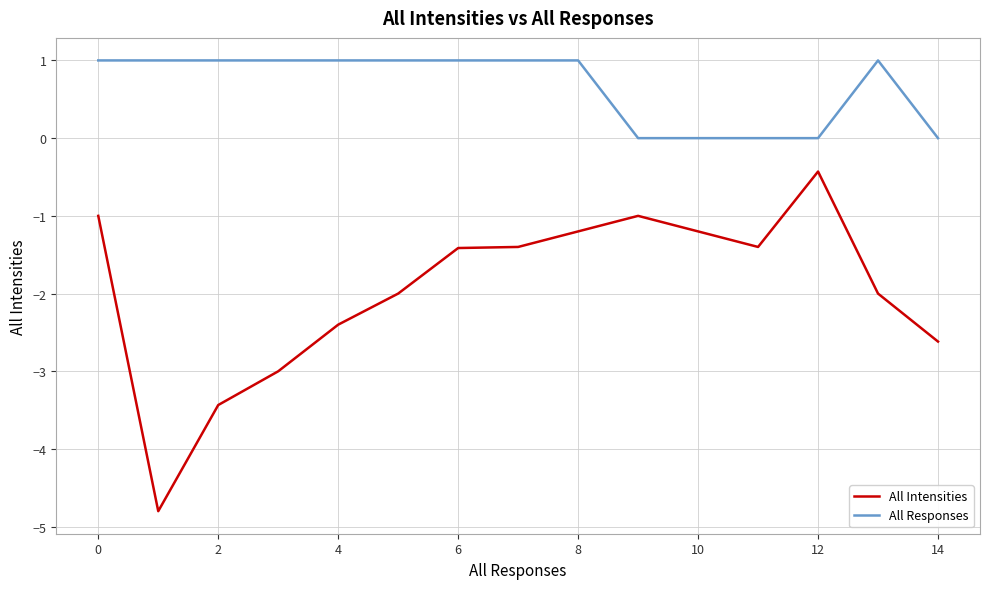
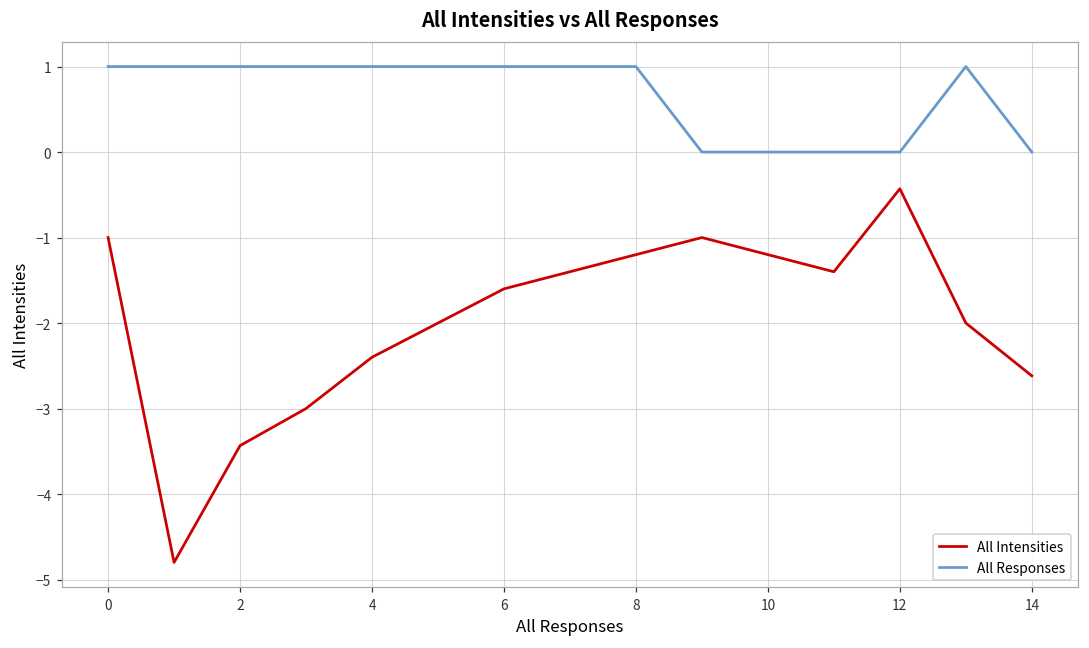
  {
    "All Intensities": {
      "0": -1.0,
      "2": -3.4,
      "4": -2.4,
-     "6": -1.4,
+     "6": -1.6,
      "8": -1.2,
      "10": -1.2,
      "12": -0.4,
      "14": -2.6
    },
    "All Responses": {
      "0": 1.0,
      "2": 1.0,
      "4": 1.0,
      "6": 1.0,
      "8": 1.0,
      "10": 0.0,
      "12": 0.0,
      "14": 0.0
    }
  }
